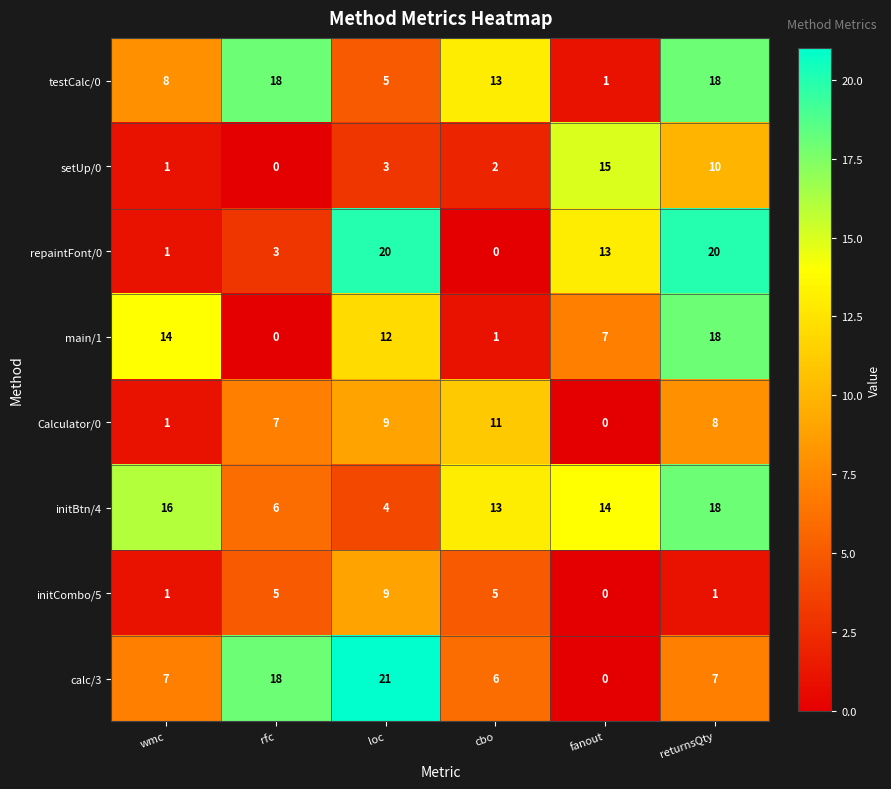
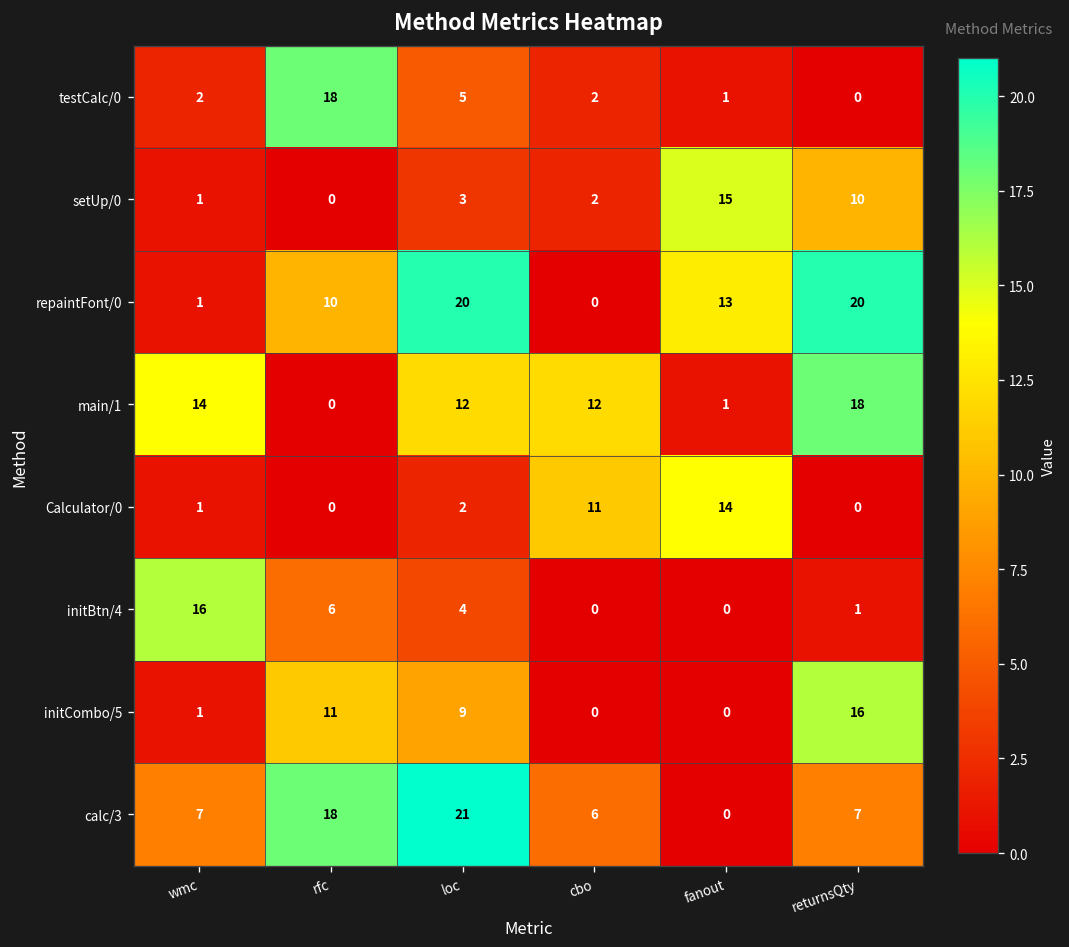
  {
    "testCalc/0": {
-     "wmc": 8,
+     "wmc": 2,
      "rfc": 18,
      "loc": 5,
-     "cbo": 13,
+     "cbo": 2,
      "fanout": 1,
-     "returnsQty": 18
+     "returnsQty": 0
    },
    "setUp/0": {
      "wmc": 1,
      "rfc": 0,
      "loc": 3,
      "cbo": 2,
      "fanout": 15,
      "returnsQty": 10
    },
    "repaintFont/0": {
      "wmc": 1,
-     "rfc": 3,
+     "rfc": 10,
      "loc": 20,
      "cbo": 0,
      "fanout": 13,
      "returnsQty": 20
    },
    "main/1": {
      "wmc": 14,
      "rfc": 0,
      "loc": 12,
-     "cbo": 1,
-     "fanout": 7,
+     "cbo": 12,
+     "fanout": 1,
      "returnsQty": 18
    },
    "Calculator/0": {
      "wmc": 1,
-     "rfc": 7,
-     "loc": 9,
+     "rfc": 0,
+     "loc": 2,
      "cbo": 11,
-     "fanout": 0,
-     "returnsQty": 8
+     "fanout": 14,
+     "returnsQty": 0
    },
    "initBtn/4": {
      "wmc": 16,
      "rfc": 6,
      "loc": 4,
-     "cbo": 13,
-     "fanout": 14,
-     "returnsQty": 18
+     "cbo": 0,
+     "fanout": 0,
+     "returnsQty": 1
    },
    "initCombo/5": {
      "wmc": 1,
-     "rfc": 5,
+     "rfc": 11,
      "loc": 9,
-     "cbo": 5,
+     "cbo": 0,
      "fanout": 0,
-     "returnsQty": 1
+     "returnsQty": 16
    },
    "calc/3": {
      "wmc": 7,
      "rfc": 18,
      "loc": 21,
      "cbo": 6,
      "fanout": 0,
      "returnsQty": 7
    }
  }
